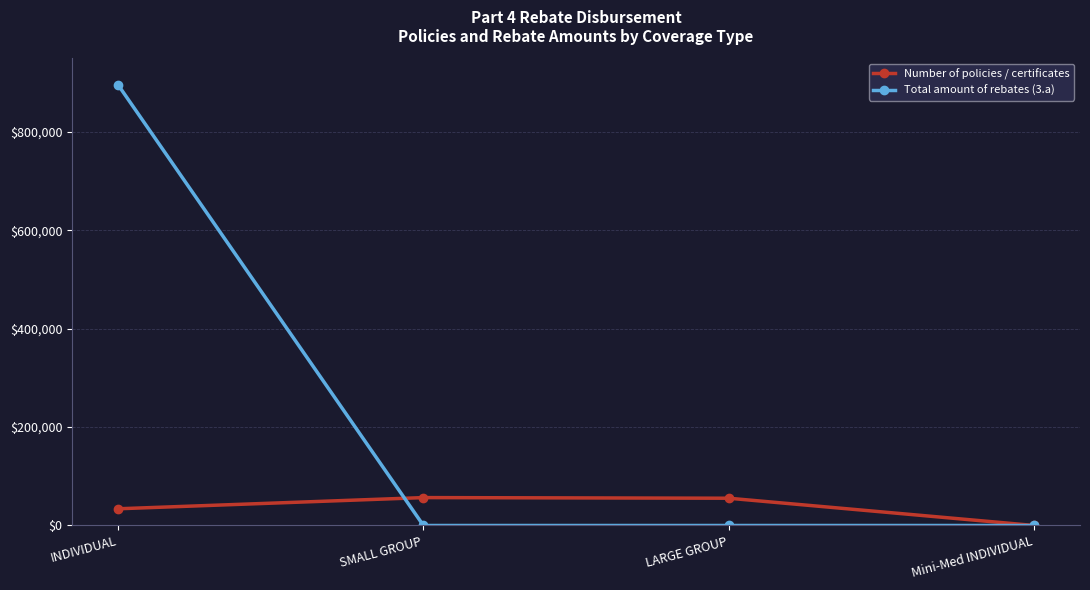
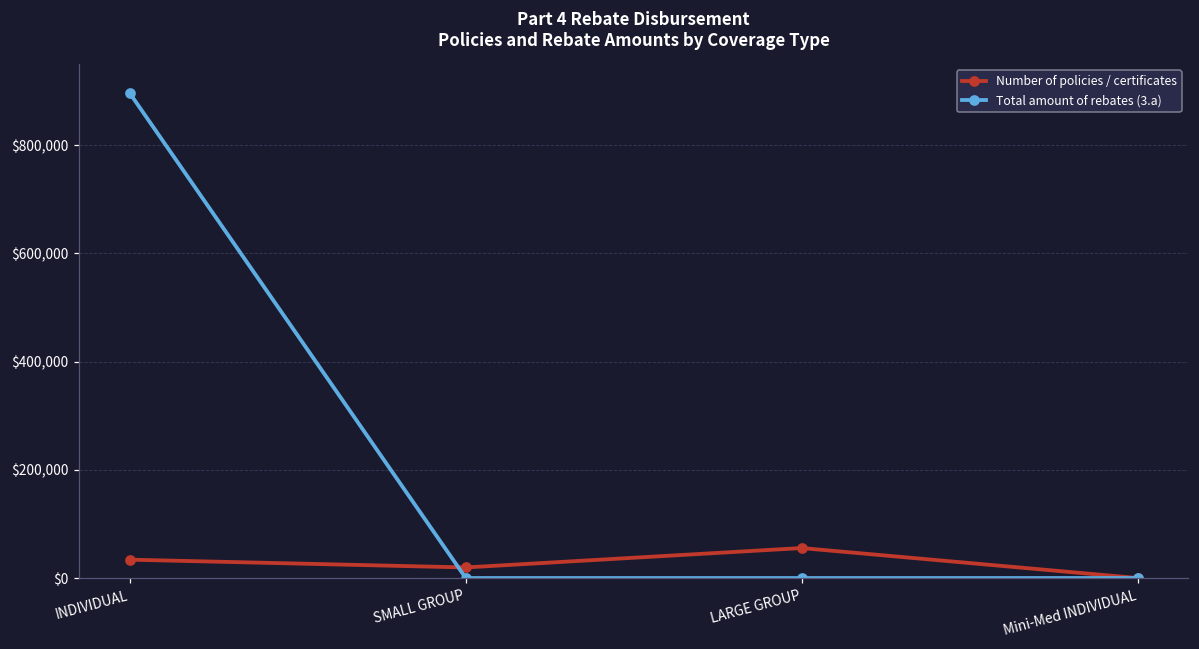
  {
    "Number of policies / certificates": {
      "INDIVIDUAL": "$30,000",
-     "SMALL GROUP": "$60,000",
+     "SMALL GROUP": "$20,000",
      "LARGE GROUP": "$60,000"
    },
    "Total amount of rebates (3.a)": {
      "INDIVIDUAL": "$900,000",
      "SMALL GROUP": "$0",
      "LARGE GROUP": "$0"
    }
  }
